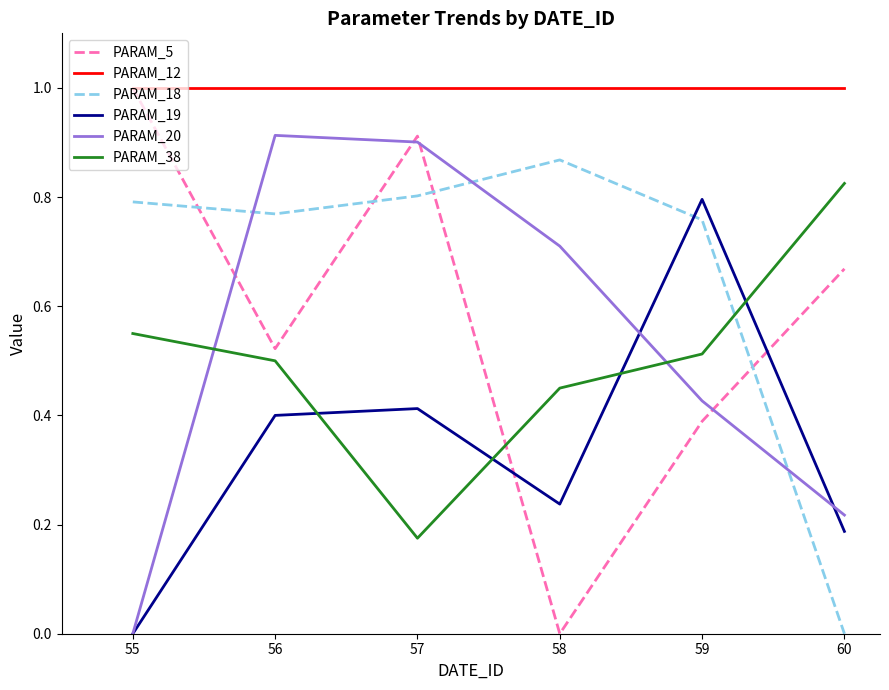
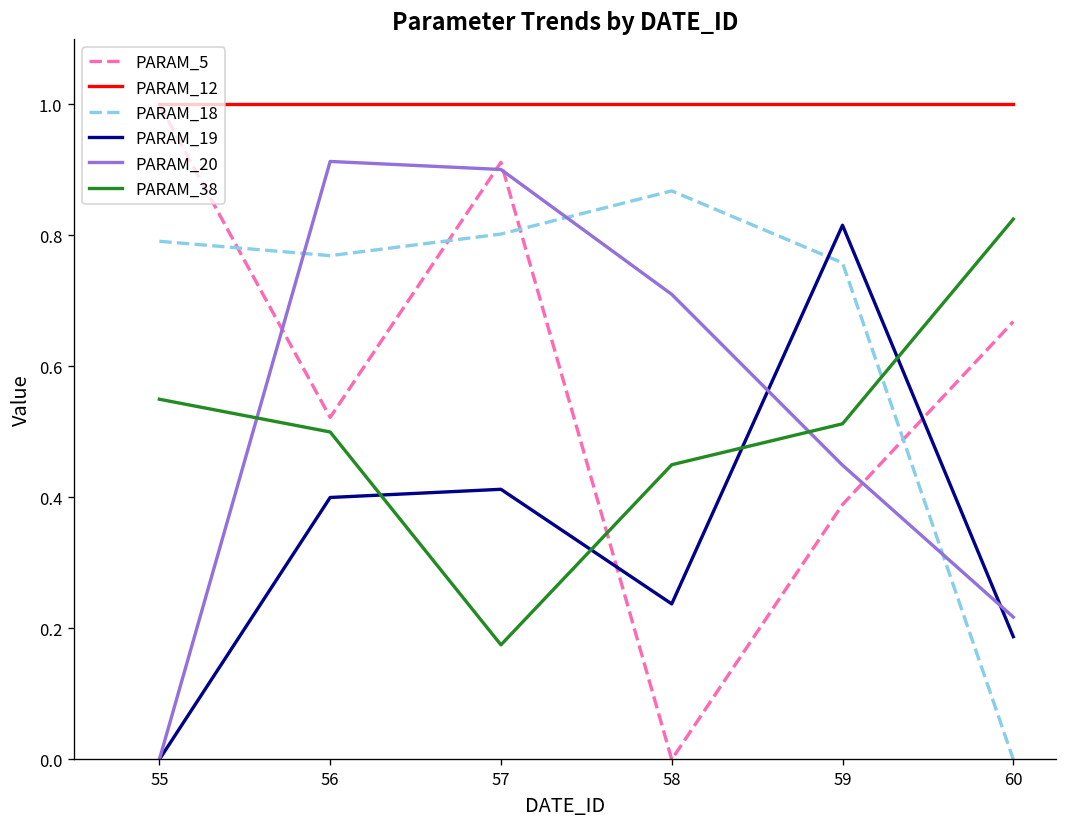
  {
    "PARAM_5": {
      "56": 0.52,
      "57": 0.91,
      "58": 0.00,
      "59": 0.39,
      "60": 0.67
    },
    "PARAM_12": {
      "56": 1.00,
      "57": 1.00,
      "58": 1.00,
      "59": 1.00,
      "60": 1.00
    },
    "PARAM_18": {
      "55": 0.79,
      "56": 0.77,
      "57": 0.80,
      "58": 0.87,
      "59": 0.76,
      "60": 0.00
    },
    "PARAM_19": {
      "56": 0.40,
      "57": 0.41,
      "58": 0.24,
-     "59": 0.80,
+     "59": 0.82,
      "60": 0.19
    },
    "PARAM_20": {
      "56": 0.91,
      "57": 0.90,
      "58": 0.71,
-     "59": 0.43,
+     "59": 0.45,
      "60": 0.22
    },
    "PARAM_38": {
      "55": 0.55,
      "56": 0.50,
      "57": 0.18,
      "58": 0.45,
      "59": 0.51,
      "60": 0.83
    }
  }
